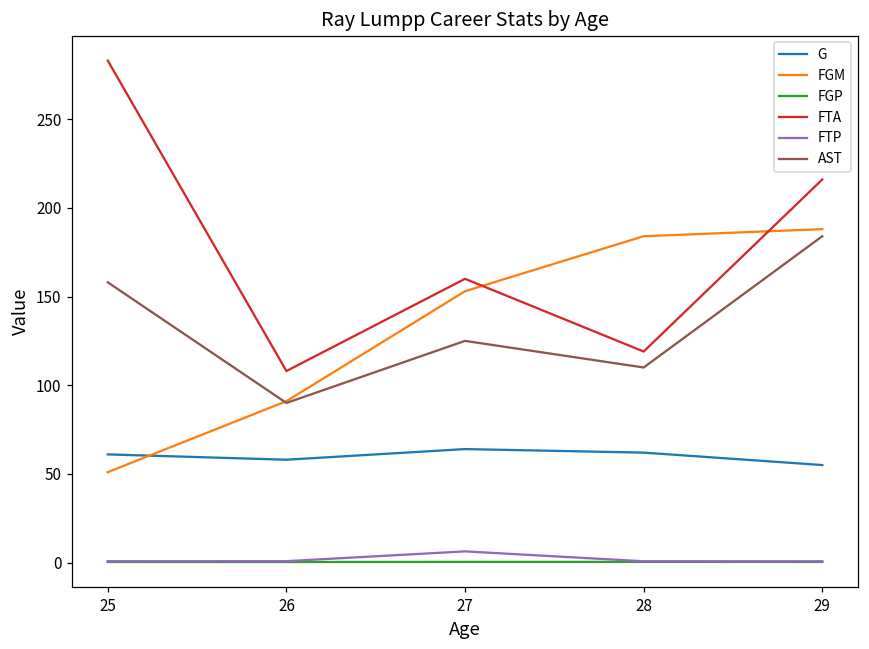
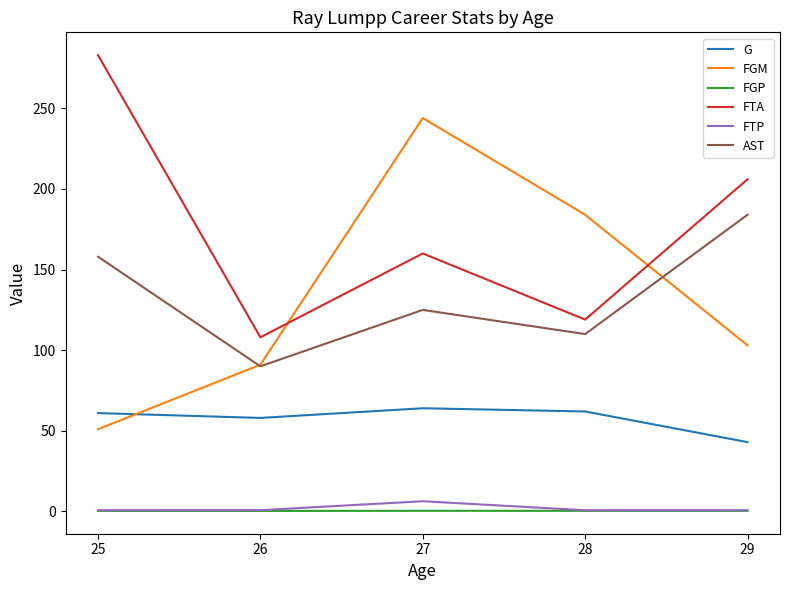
  {
    "G": {
      "25": 61,
      "26": 58,
      "27": 64,
      "28": 62,
-     "29": 55
+     "29": 43
    },
    "FGM": {
      "25": 51,
-     "27": 153,
+     "27": 244,
      "28": 184,
-     "29": 188
+     "29": 103
    },
    "FGP": {
      "27": 0
    },
    "FTA": {
      "25": 283,
      "26": 108,
      "27": 160,
      "28": 119,
-     "29": 216
+     "29": 206
    },
    "FTP": {
      "27": 6
    },
    "AST": {
      "25": 158,
      "27": 125,
      "28": 110,
      "29": 184
    }
  }
